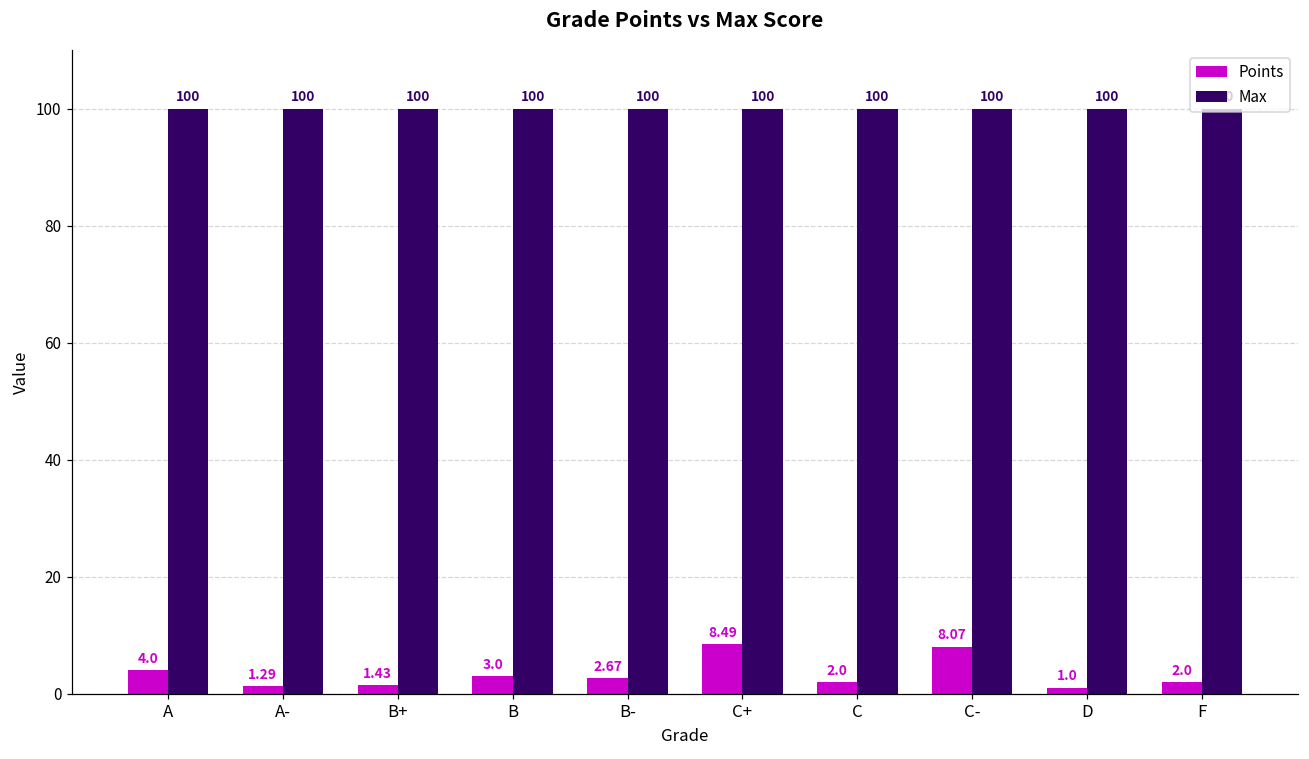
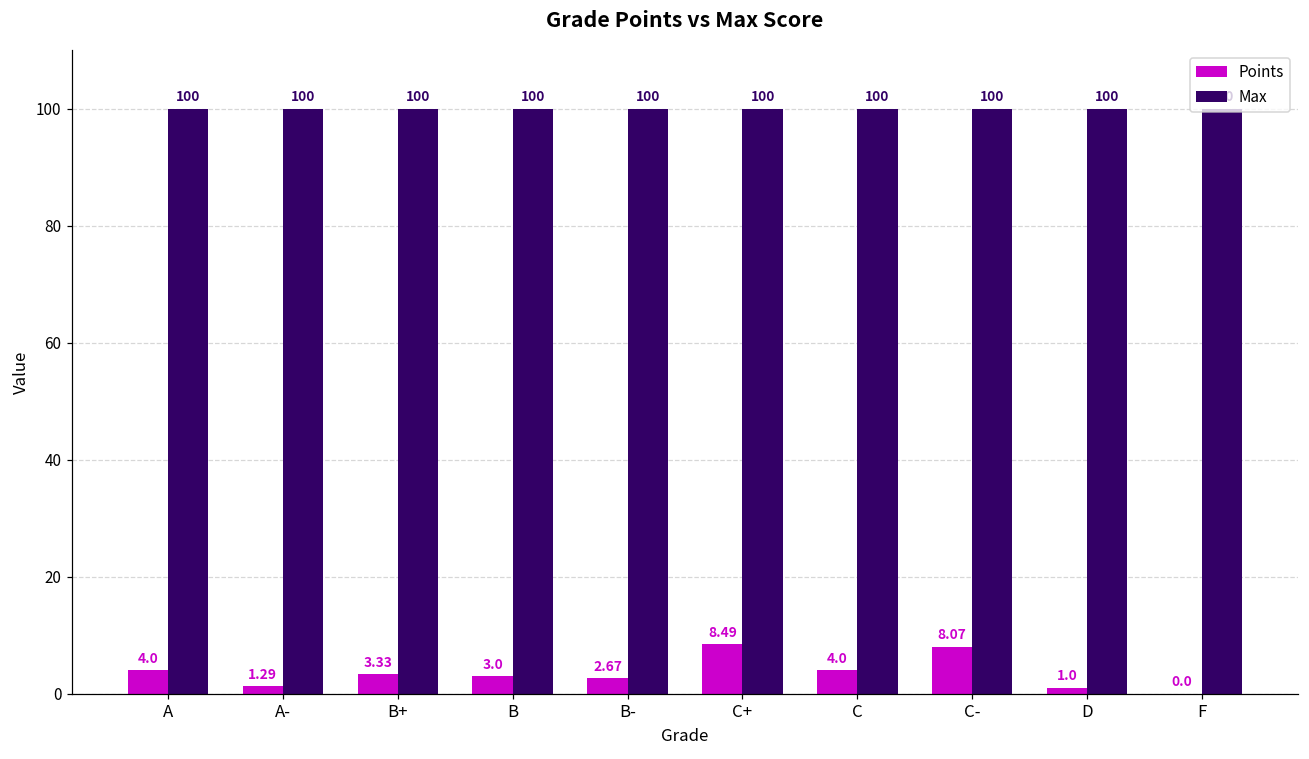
  {
    "Points": {
      "A": 4.0,
      "A-": 1.29,
-     "B+": 1.43,
+     "B+": 3.33,
      "B": 3.0,
      "B-": 2.67,
      "C+": 8.49,
-     "C": 2.0,
+     "C": 4.0,
      "C-": 8.07,
      "D": 1.0,
-     "F": 2.0
+     "F": 0.0
    },
    "Max": {
      "A": 100,
      "A-": 100,
      "B+": 100,
      "B": 100,
      "B-": 100,
      "C+": 100,
      "C": 100,
      "C-": 100,
      "D": 100
    }
  }
